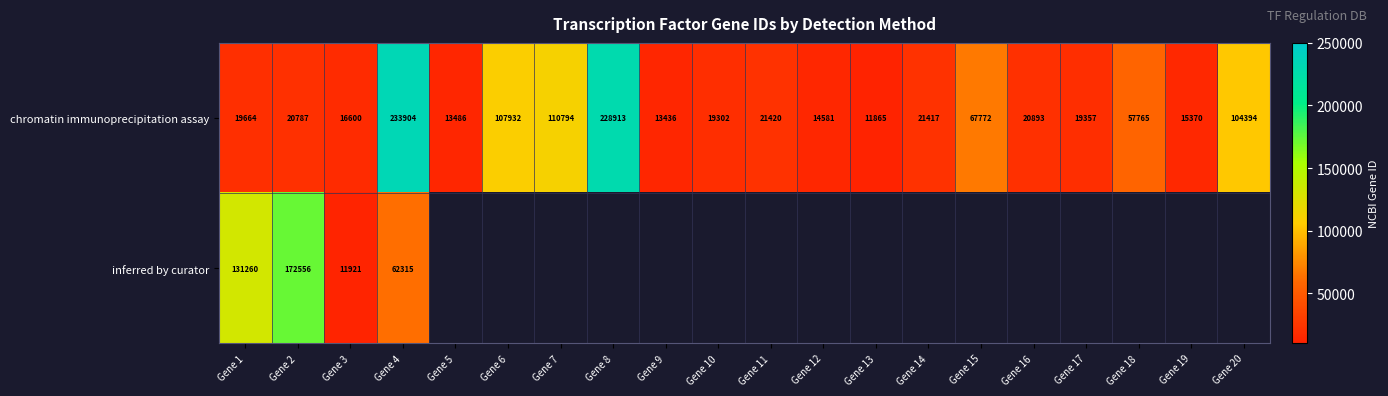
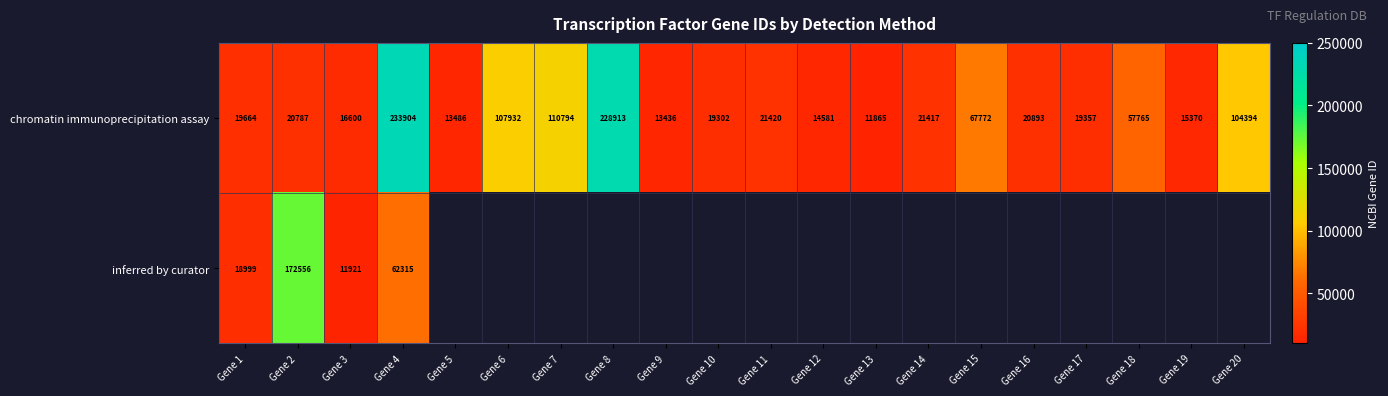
  {
    "chromatin immunoprecipitation assay": {
      "Gene 1": 19664,
      "Gene 2": 20787,
      "Gene 3": 16600,
      "Gene 4": 233904,
      "Gene 5": 13486,
      "Gene 6": 107932,
      "Gene 7": 110794,
      "Gene 8": 228913,
      "Gene 9": 13436,
      "Gene 10": 19302,
      "Gene 11": 21420,
      "Gene 12": 14581,
      "Gene 13": 11865,
      "Gene 14": 21417,
      "Gene 15": 67772,
      "Gene 16": 20893,
      "Gene 17": 19357,
      "Gene 18": 57765,
      "Gene 19": 15370,
      "Gene 20": 104394
    },
    "inferred by curator": {
-     "Gene 1": 131260,
+     "Gene 1": 18999,
      "Gene 2": 172556,
      "Gene 3": 11921,
      "Gene 4": 62315
    }
  }
